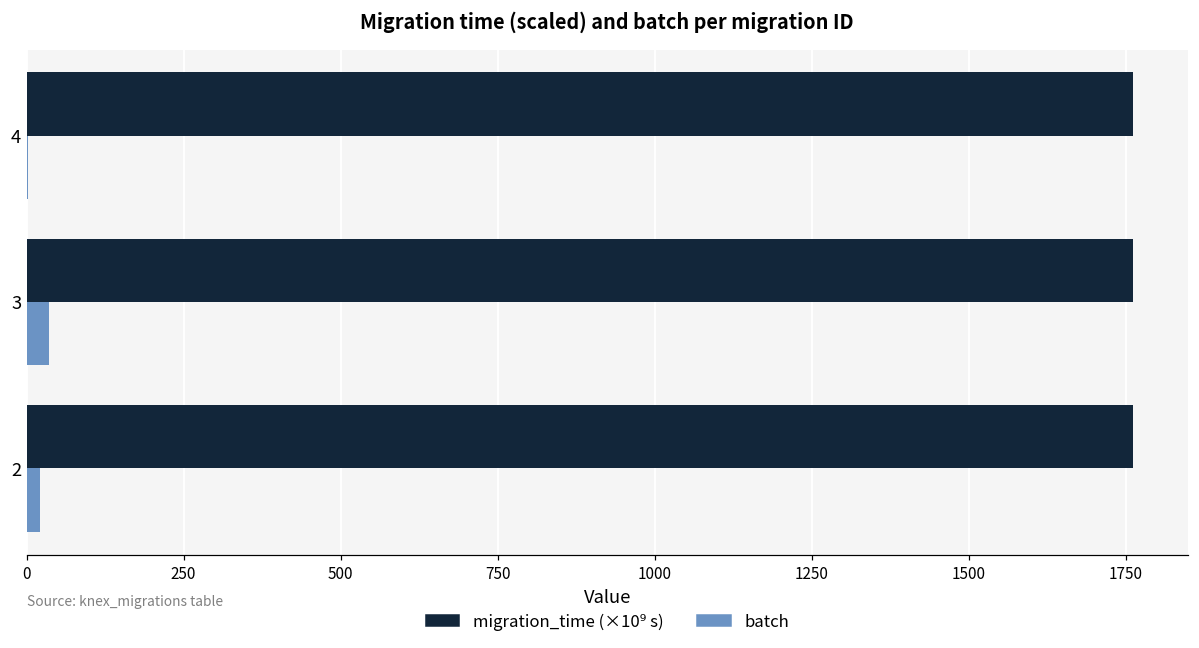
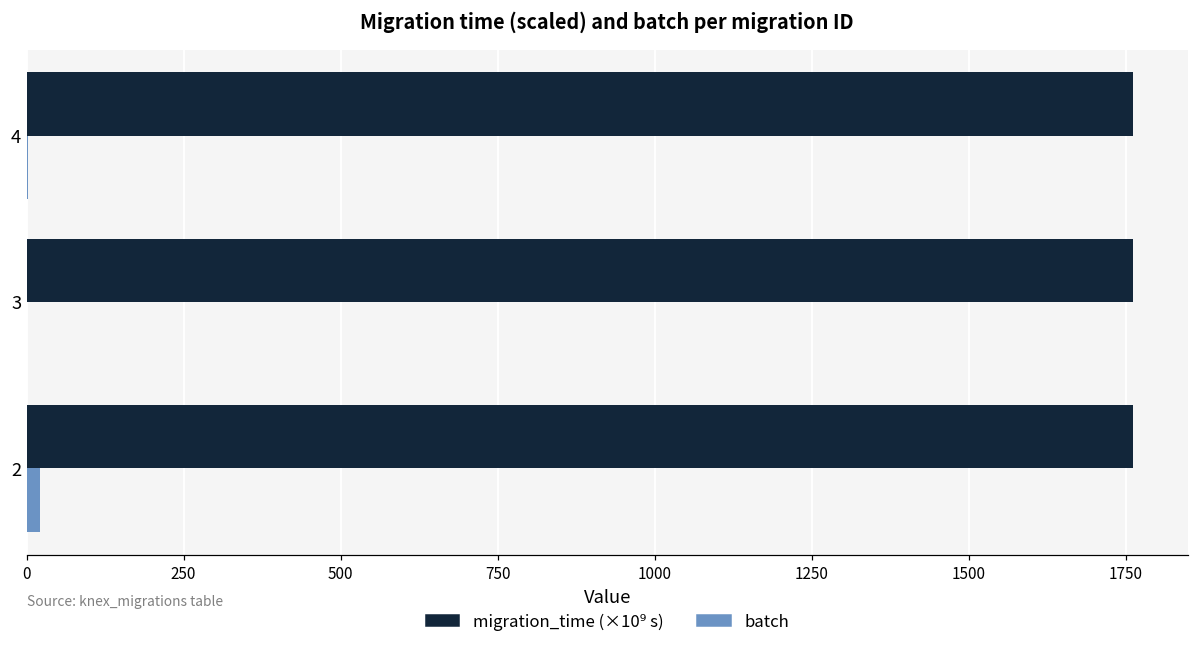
  {
    "migration_time (×10⁹ s)": {
      "4": 1760,
      "3": 1760,
      "2": 1760
    },
    "batch": {
-     "3": 40,
+     "3": 0,
      "2": 20
    }
  }
